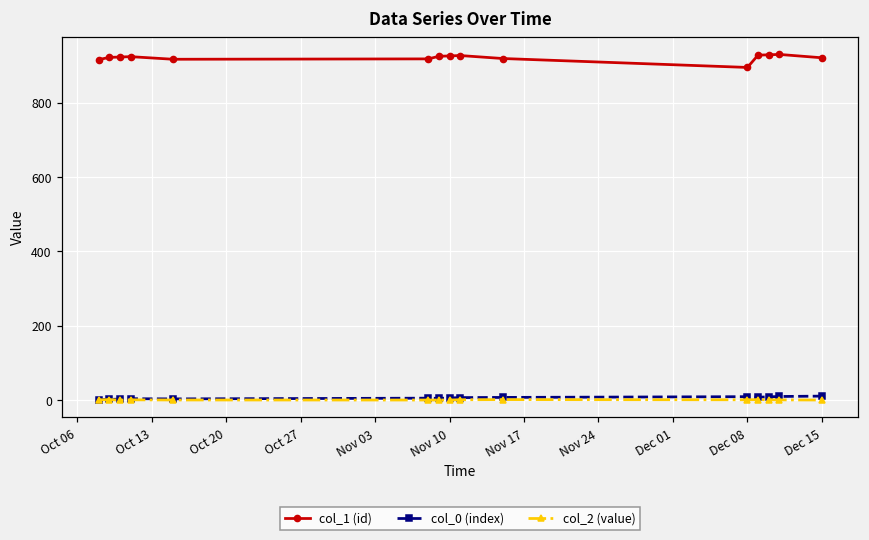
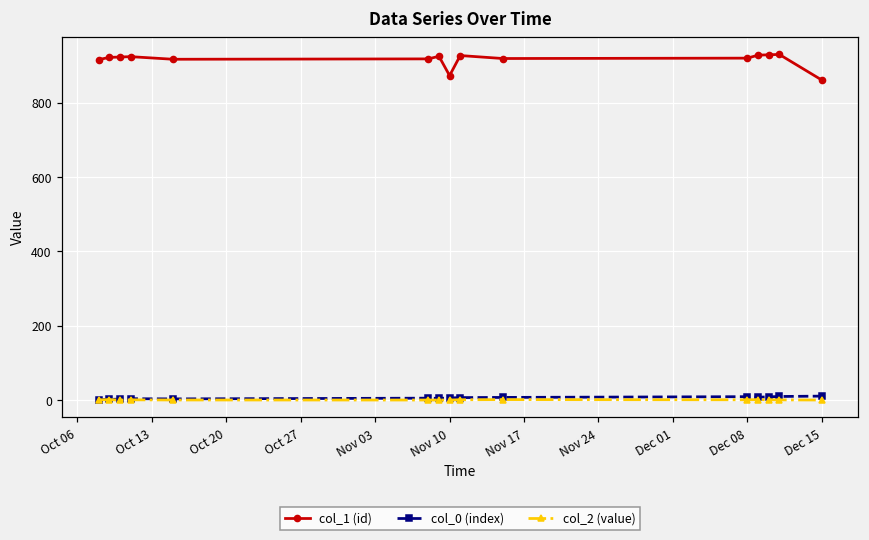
  {
    "col_1 (id)": {
-     "Nov 10": 930,
-     "Dec 08": 900,
-     "Dec 15": 920
+     "Nov 10": 870,
+     "Dec 08": 920,
+     "Dec 15": 860
    },
    "col_0 (index)": {
      "Dec 08": 10,
      "Dec 15": 10
    },
    "col_2 (value)": {
      "Dec 08": 0,
      "Dec 15": 0
    }
  }
